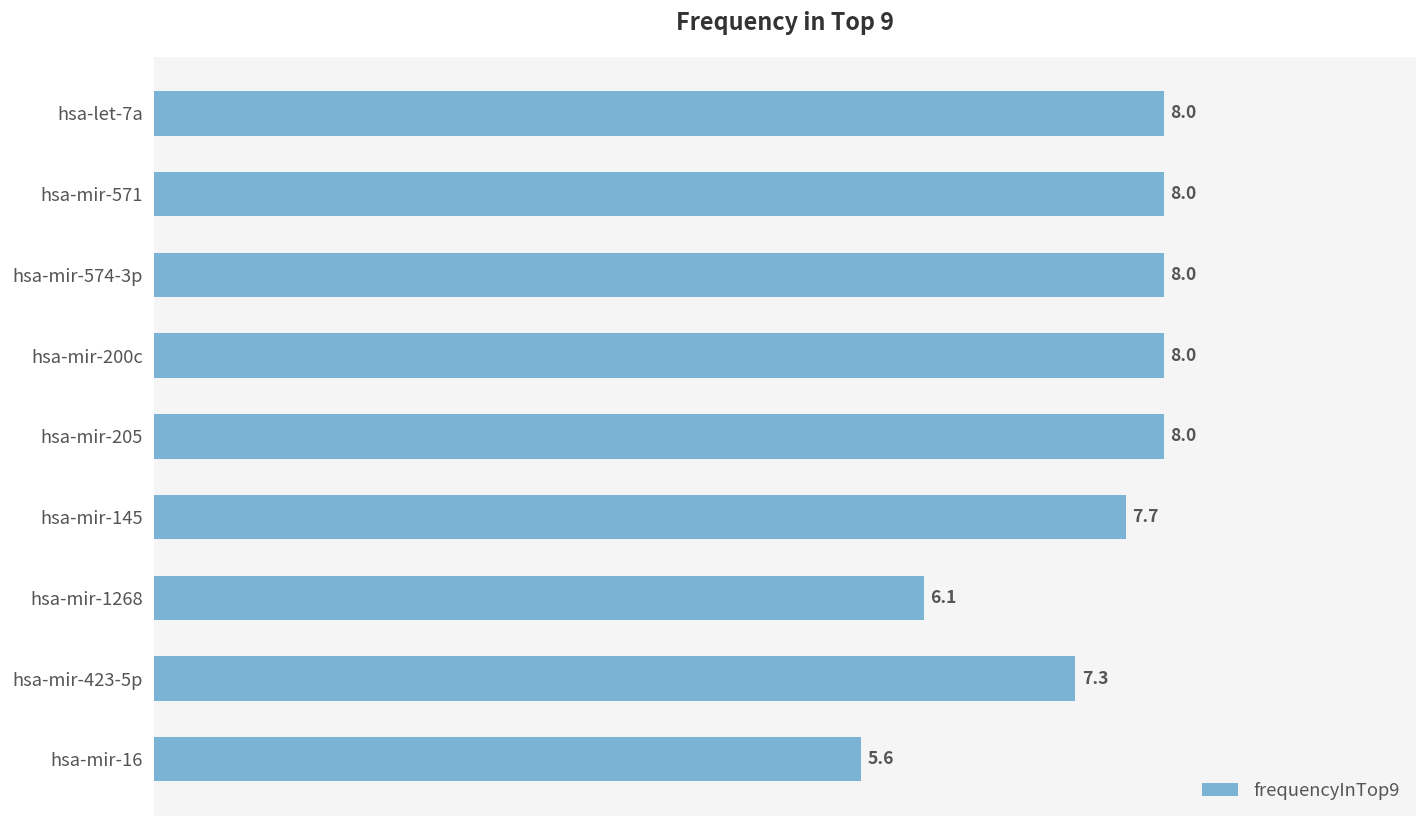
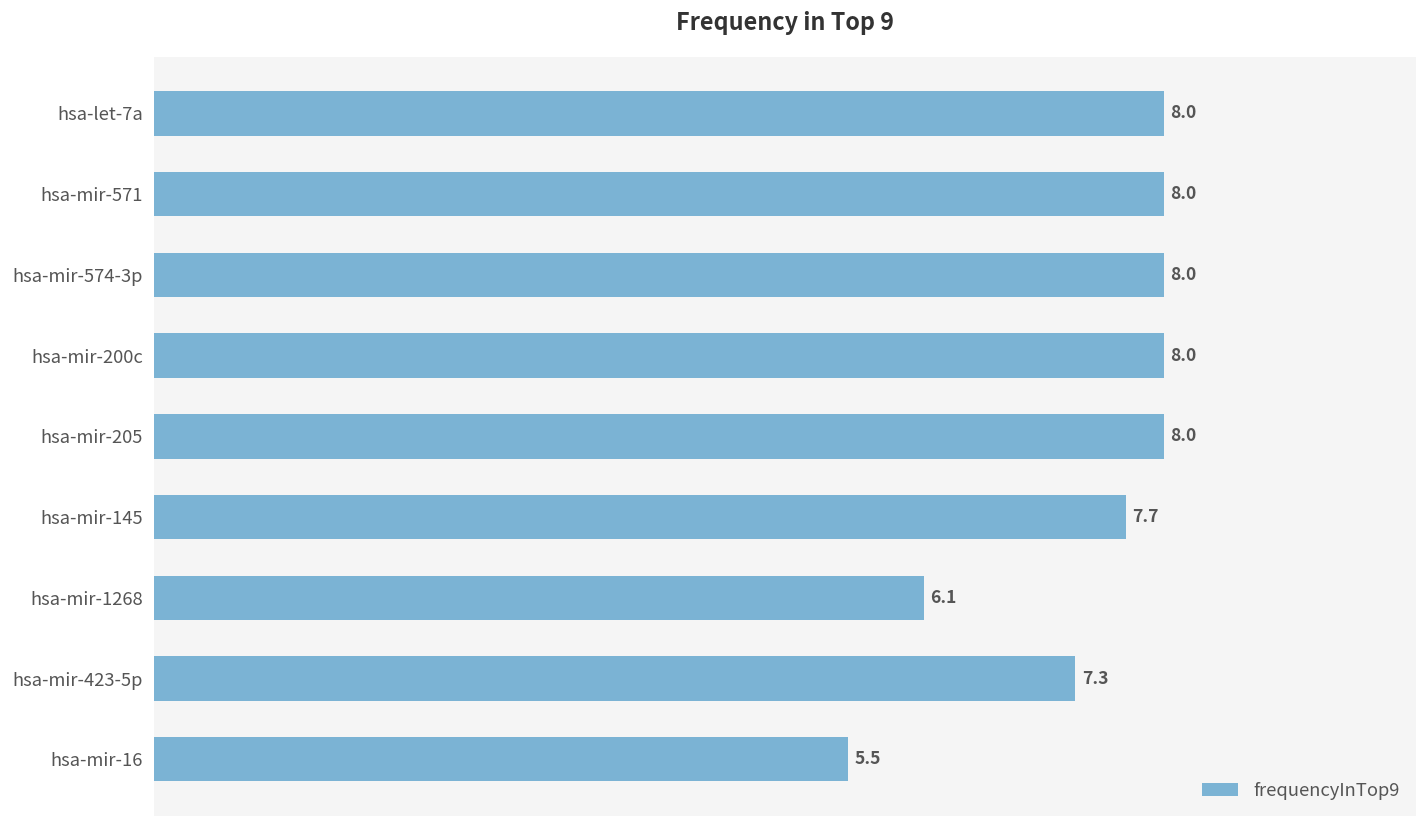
  {
    "hsa-let-7a": 8.0,
    "hsa-mir-571": 8.0,
    "hsa-mir-574-3p": 8.0,
    "hsa-mir-200c": 8.0,
    "hsa-mir-205": 8.0,
    "hsa-mir-145": 7.7,
    "hsa-mir-1268": 6.1,
    "hsa-mir-423-5p": 7.3,
-   "hsa-mir-16": 5.6
+   "hsa-mir-16": 5.5
  }
